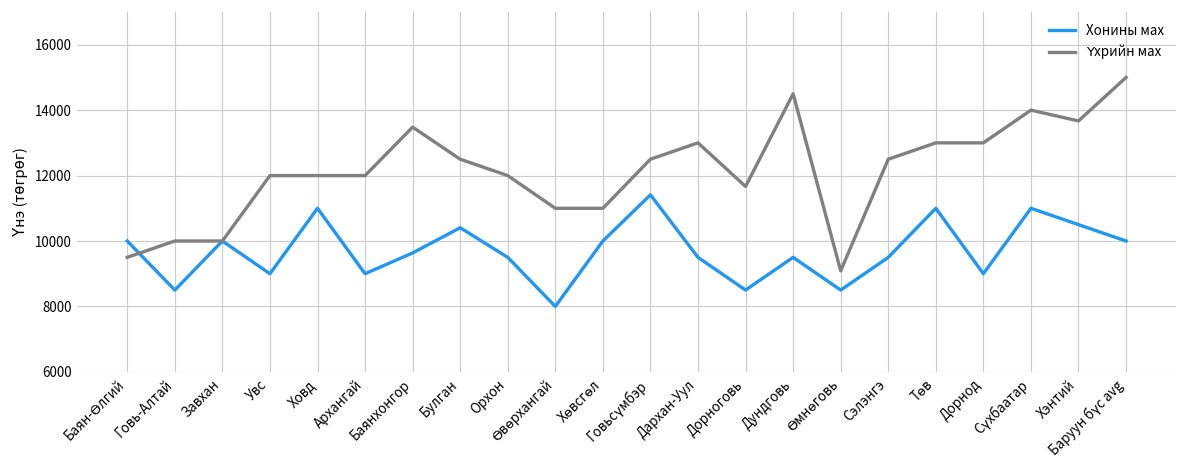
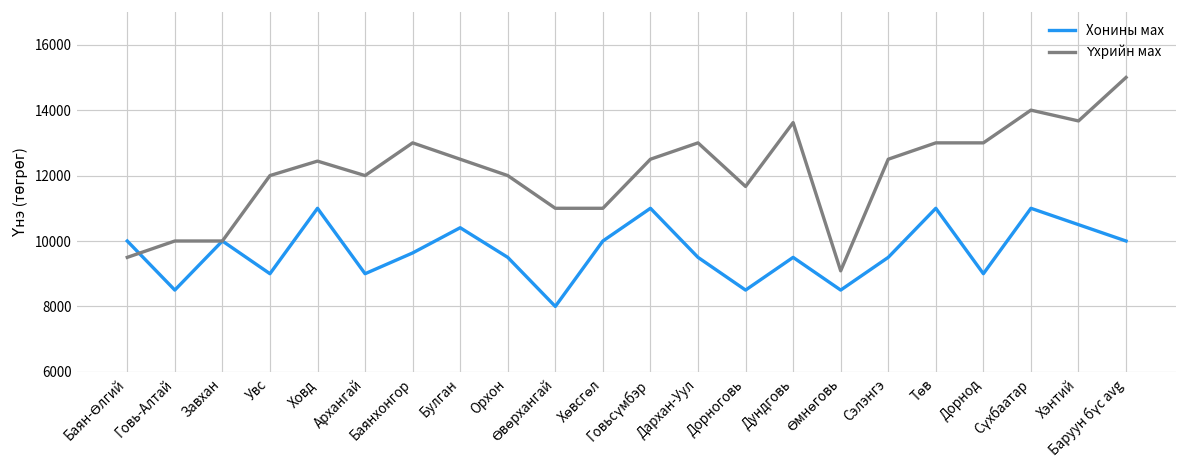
  {
    "Хонины мах": {
      "Баян-Өлгий": 10000,
      "Говь-Алтай": 8500,
      "Увс": 9000,
      "Ховд": 11000,
      "Архангай": 9000,
      "Баянхонгор": 9600,
      "Булган": 10400,
      "Орхон": 9500,
      "Өвөрхангай": 8000,
      "Хөвсгөл": 10000,
-     "Говьсүмбэр": 11400,
+     "Говьсүмбэр": 11000,
      "Дархан-Уул": 9500,
      "Дорноговь": 8500,
      "Дундговь": 9500,
      "Өмнөговь": 8500,
      "Сэлэнгэ": 9500,
      "Төв": 11000,
      "Дорнод": 9000,
      "Сүхбаатар": 11000,
      "Хэнтий": 10500,
      "Баруун бүс avg": 10000
    },
    "Үхрийн мах": {
      "Баян-Өлгий": 9500,
      "Говь-Алтай": 10000,
      "Увс": 12000,
-     "Ховд": 12000,
+     "Ховд": 12400,
      "Архангай": 12000,
-     "Баянхонгор": 13500,
+     "Баянхонгор": 13000,
      "Булган": 12500,
      "Орхон": 12000,
      "Өвөрхангай": 11000,
      "Хөвсгөл": 11000,
      "Говьсүмбэр": 12500,
      "Дархан-Уул": 13000,
      "Дорноговь": 11700,
-     "Дундговь": 14500,
+     "Дундговь": 13600,
      "Өмнөговь": 9100,
      "Сэлэнгэ": 12500,
      "Төв": 13000,
      "Дорнод": 13000,
      "Сүхбаатар": 14000,
      "Хэнтий": 13700,
      "Баруун бүс avg": 15000
    }
  }
